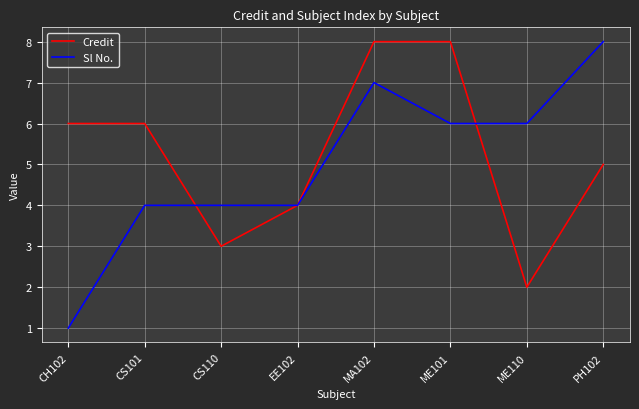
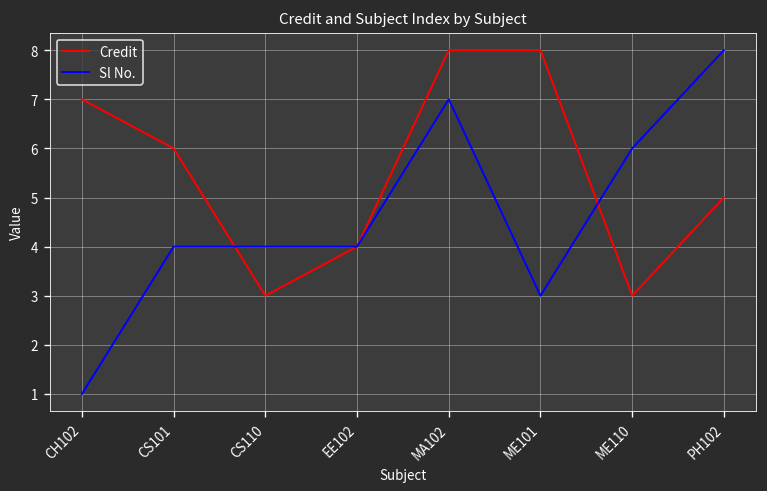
  {
    "Credit": {
-     "CH102": 6,
+     "CH102": 7,
      "CS101": 6,
      "CS110": 3,
      "MA102": 8,
      "ME101": 8,
-     "ME110": 2,
+     "ME110": 3,
      "PH102": 5
    },
    "Sl No.": {
      "CH102": 1,
      "CS101": 4,
      "CS110": 4,
      "MA102": 7,
-     "ME101": 6,
+     "ME101": 3,
      "ME110": 6,
      "PH102": 8
    }
  }
